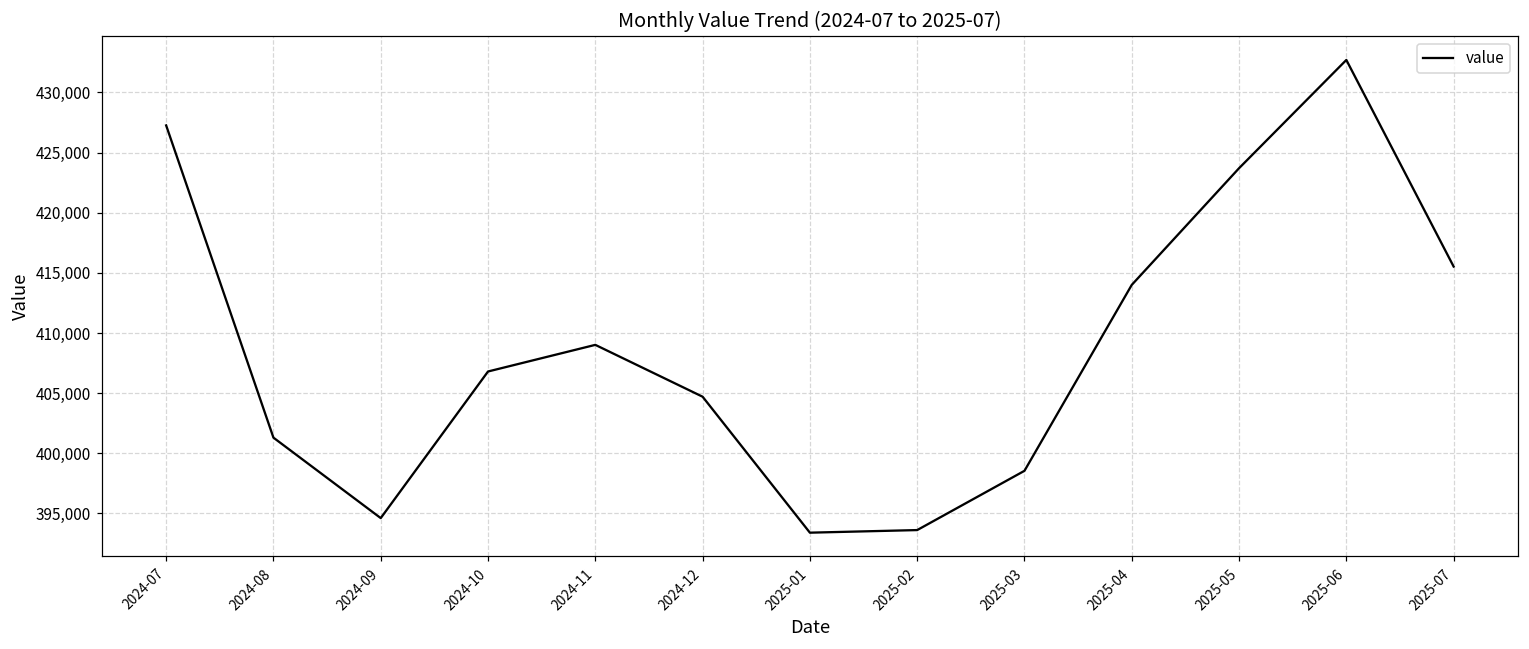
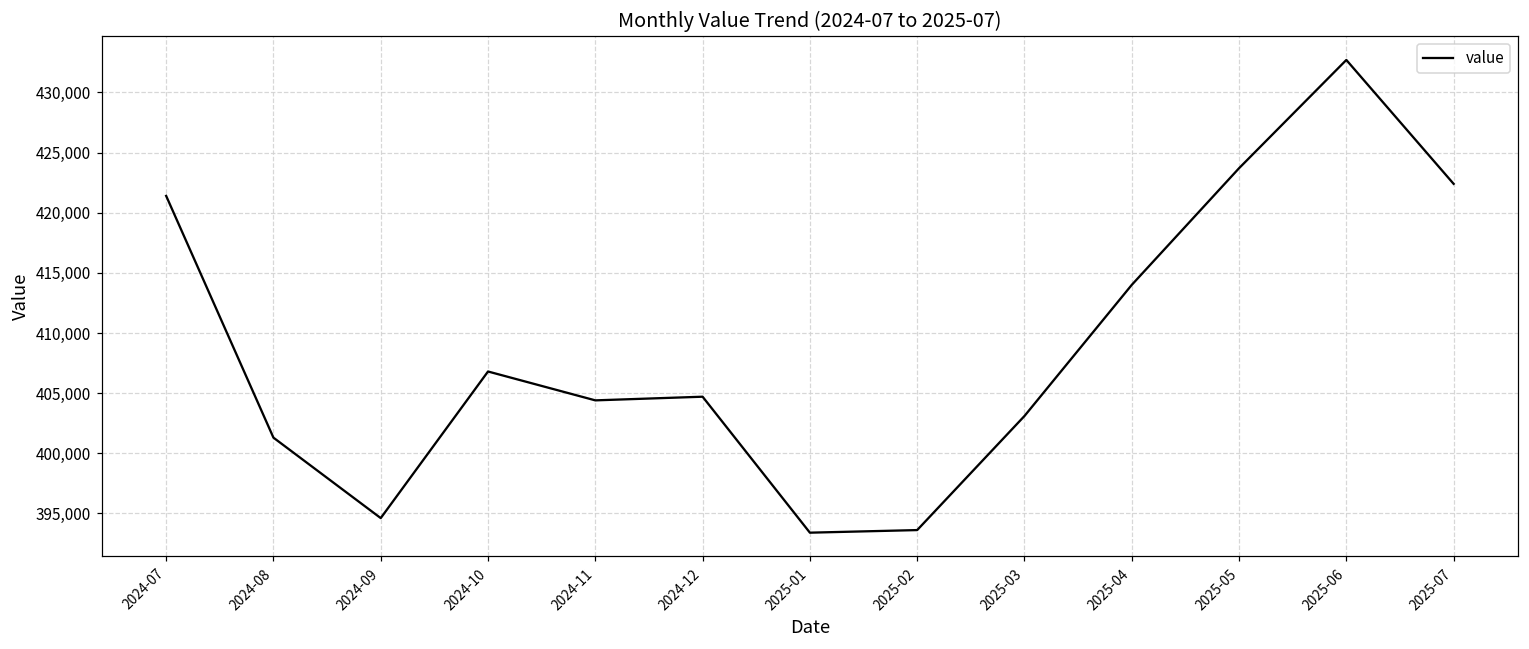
  {
-   "2024-07": "427,300",
+   "2024-07": "421,400",
    "2024-08": "401,300",
    "2024-09": "394,600",
    "2024-10": "406,800",
-   "2024-11": "409,000",
+   "2024-11": "404,400",
    "2024-12": "404,700",
    "2025-01": "393,400",
    "2025-02": "393,600",
-   "2025-03": "398,500",
+   "2025-03": "403,100",
    "2025-04": "414,000",
    "2025-05": "423,700",
    "2025-06": "432,700",
-   "2025-07": "415,500"
+   "2025-07": "422,400"
  }
